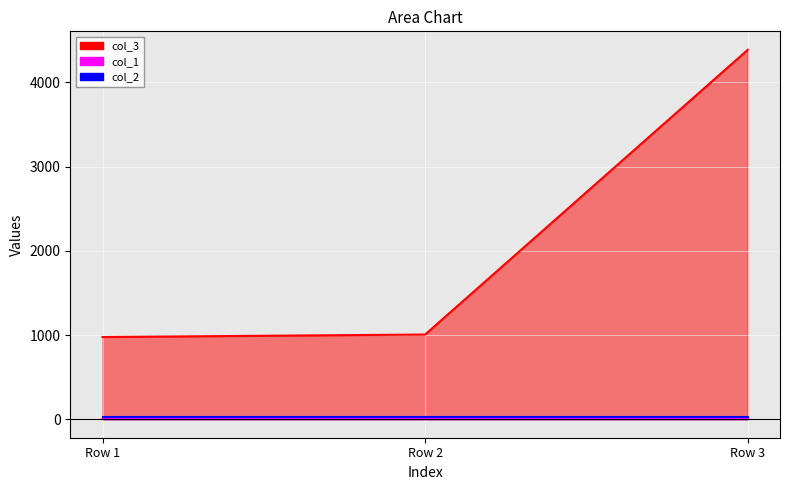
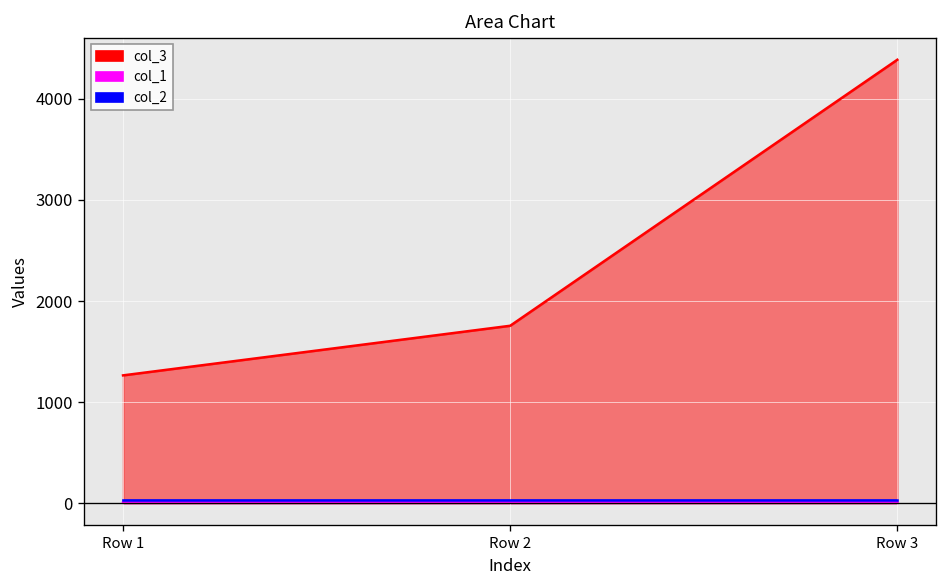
  {
    "col_3": {
-     "Row 1": 1000,
-     "Row 2": 1000,
+     "Row 1": 1300,
+     "Row 2": 1800,
      "Row 3": 4400
    }
  }
